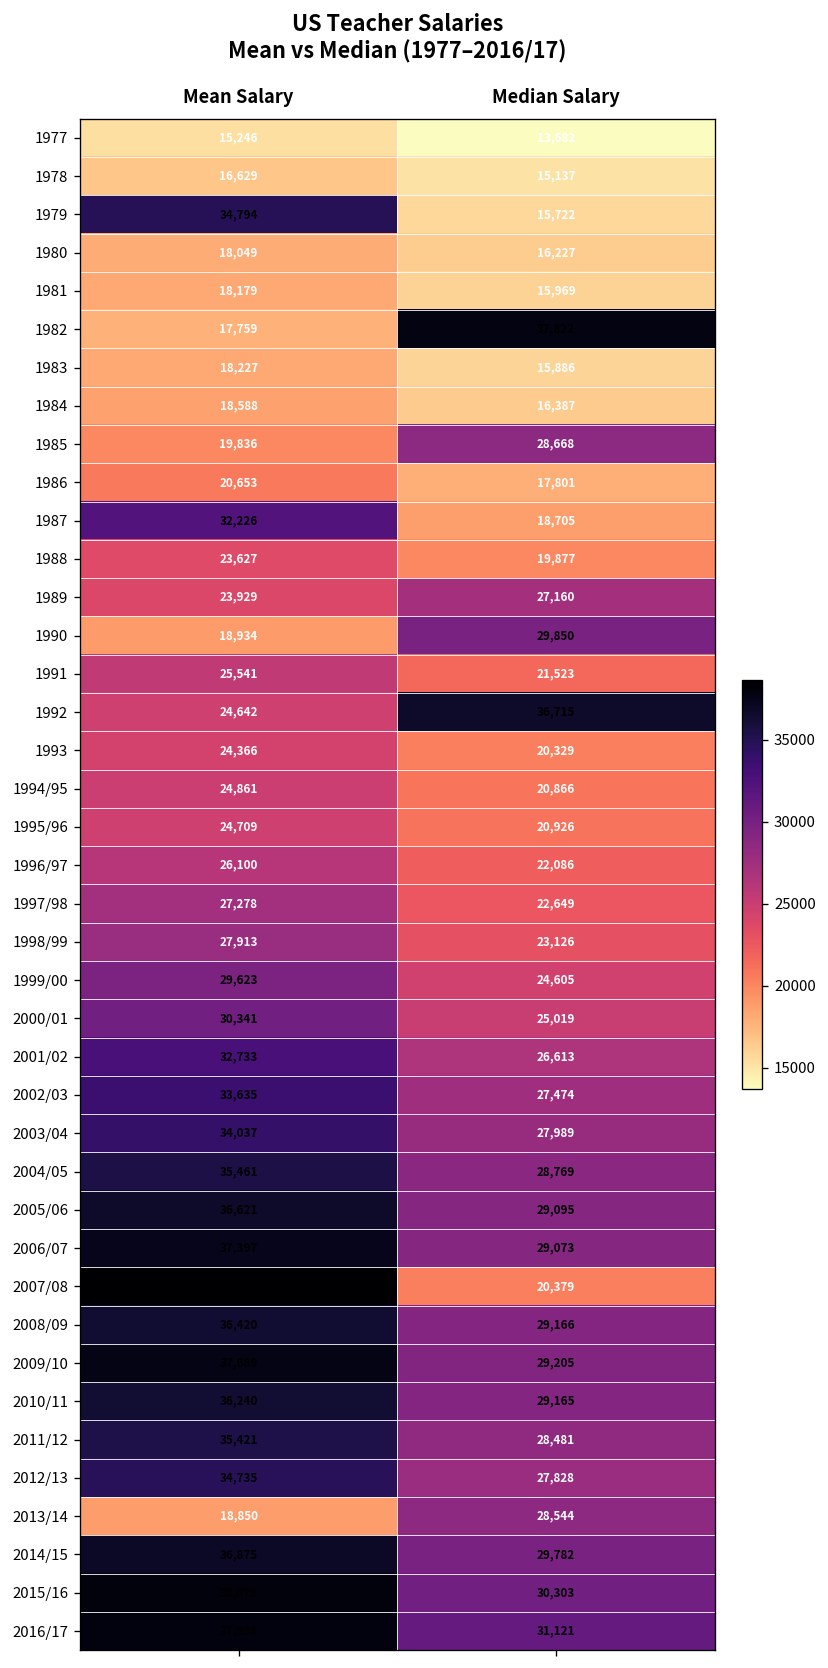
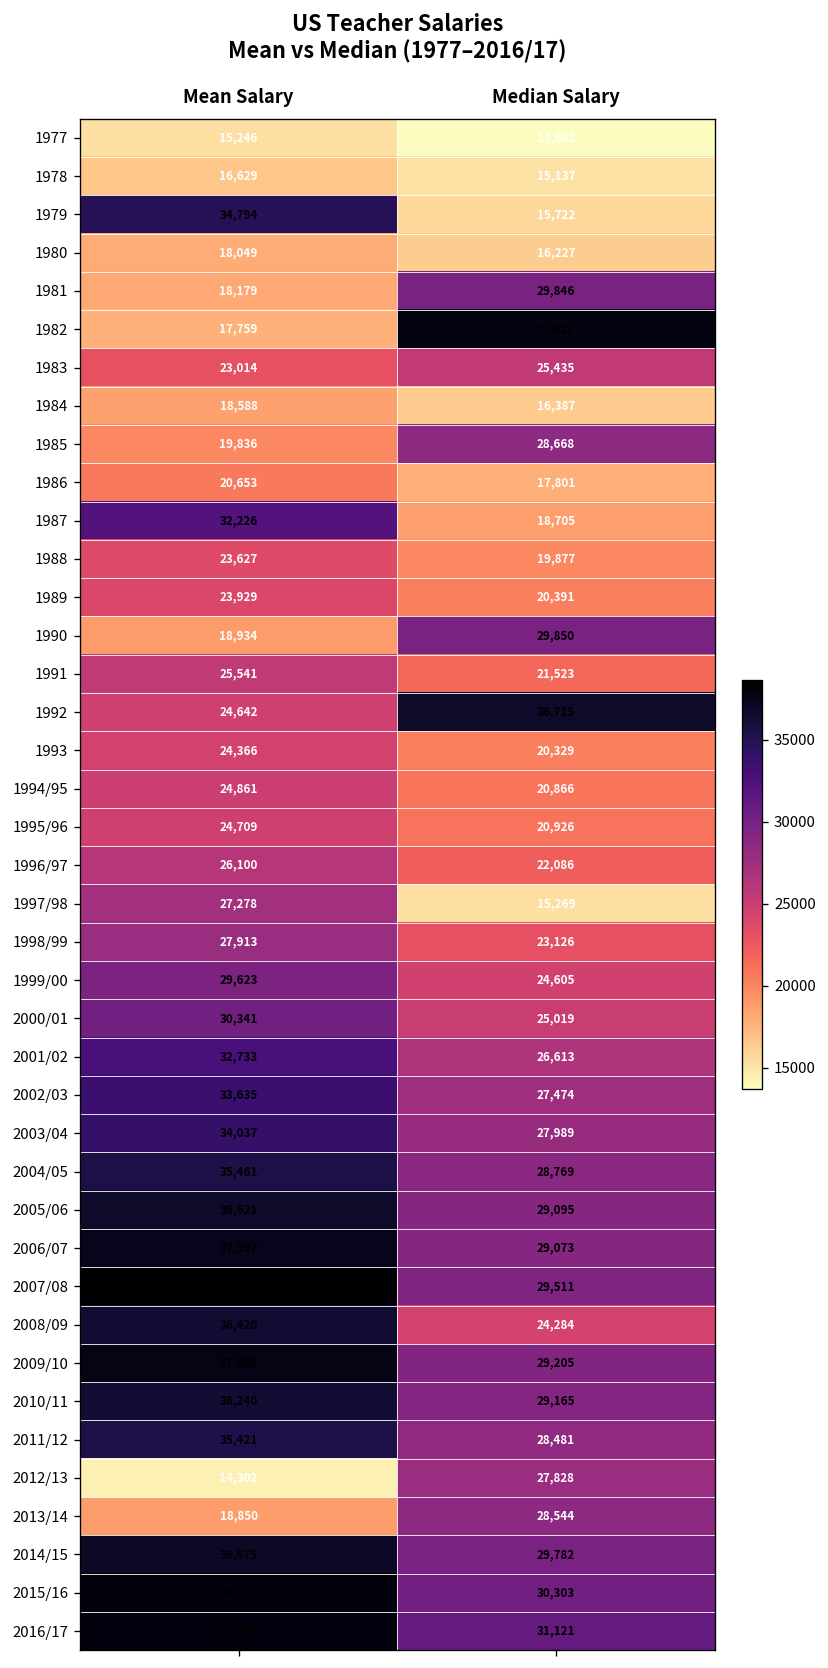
  {
    "1977": {
      "Mean Salary": "15,246",
      "Median Salary": "13,682"
    },
    "1978": {
      "Mean Salary": "16,629",
      "Median Salary": "15,137"
    },
    "1979": {
      "Mean Salary": "34,794",
      "Median Salary": "15,722"
    },
    "1980": {
      "Mean Salary": "18,049",
      "Median Salary": "16,227"
    },
    "1981": {
      "Mean Salary": "18,179",
-     "Median Salary": "15,969"
+     "Median Salary": "29,846"
    },
    "1982": {
      "Mean Salary": "17,759"
    },
    "1983": {
-     "Mean Salary": "18,227",
-     "Median Salary": "15,886"
+     "Mean Salary": "23,014",
+     "Median Salary": "25,435"
    },
    "1984": {
      "Mean Salary": "18,588",
      "Median Salary": "16,387"
    },
    "1985": {
      "Mean Salary": "19,836",
      "Median Salary": "28,668"
    },
    "1986": {
      "Mean Salary": "20,653",
      "Median Salary": "17,801"
    },
    "1987": {
      "Mean Salary": "32,226",
      "Median Salary": "18,705"
    },
    "1988": {
      "Mean Salary": "23,627",
      "Median Salary": "19,877"
    },
    "1989": {
      "Mean Salary": "23,929",
-     "Median Salary": "27,160"
+     "Median Salary": "20,391"
    },
    "1990": {
      "Mean Salary": "18,934",
      "Median Salary": "29,850"
    },
    "1991": {
      "Mean Salary": "25,541",
      "Median Salary": "21,523"
    },
    "1992": {
      "Mean Salary": "24,642"
    },
    "1993": {
      "Mean Salary": "24,366",
      "Median Salary": "20,329"
    },
    "1994/95": {
      "Mean Salary": "24,861",
      "Median Salary": "20,866"
    },
    "1995/96": {
      "Mean Salary": "24,709",
      "Median Salary": "20,926"
    },
    "1996/97": {
      "Mean Salary": "26,100",
      "Median Salary": "22,086"
    },
    "1997/98": {
      "Mean Salary": "27,278",
-     "Median Salary": "22,649"
+     "Median Salary": "15,269"
    },
    "1998/99": {
      "Mean Salary": "27,913",
      "Median Salary": "23,126"
    },
    "1999/00": {
      "Mean Salary": "29,623",
      "Median Salary": "24,605"
    },
    "2000/01": {
      "Mean Salary": "30,341",
      "Median Salary": "25,019"
    },
    "2001/02": {
      "Mean Salary": "32,733",
      "Median Salary": "26,613"
    },
    "2002/03": {
      "Mean Salary": "33,635",
      "Median Salary": "27,474"
    },
    "2003/04": {
      "Mean Salary": "34,037",
      "Median Salary": "27,989"
    },
    "2004/05": {
      "Mean Salary": "35,461",
      "Median Salary": "28,769"
    },
    "2005/06": {
      "Median Salary": "29,095"
    },
    "2006/07": {
      "Median Salary": "29,073"
    },
    "2007/08": {
-     "Median Salary": "20,379"
+     "Median Salary": "29,511"
    },
    "2008/09": {
      "Mean Salary": "36,420",
-     "Median Salary": "29,166"
+     "Median Salary": "24,284"
    },
    "2009/10": {
      "Median Salary": "29,205"
    },
    "2010/11": {
      "Mean Salary": "36,240",
      "Median Salary": "29,165"
    },
    "2011/12": {
      "Mean Salary": "35,421",
      "Median Salary": "28,481"
    },
    "2012/13": {
-     "Mean Salary": "34,735",
+     "Mean Salary": "14,302",
      "Median Salary": "27,828"
    },
    "2013/14": {
      "Mean Salary": "18,850",
      "Median Salary": "28,544"
    },
    "2014/15": {
      "Median Salary": "29,782"
    },
    "2015/16": {
      "Median Salary": "30,303"
    },
    "2016/17": {
      "Median Salary": "31,121"
    }
  }
